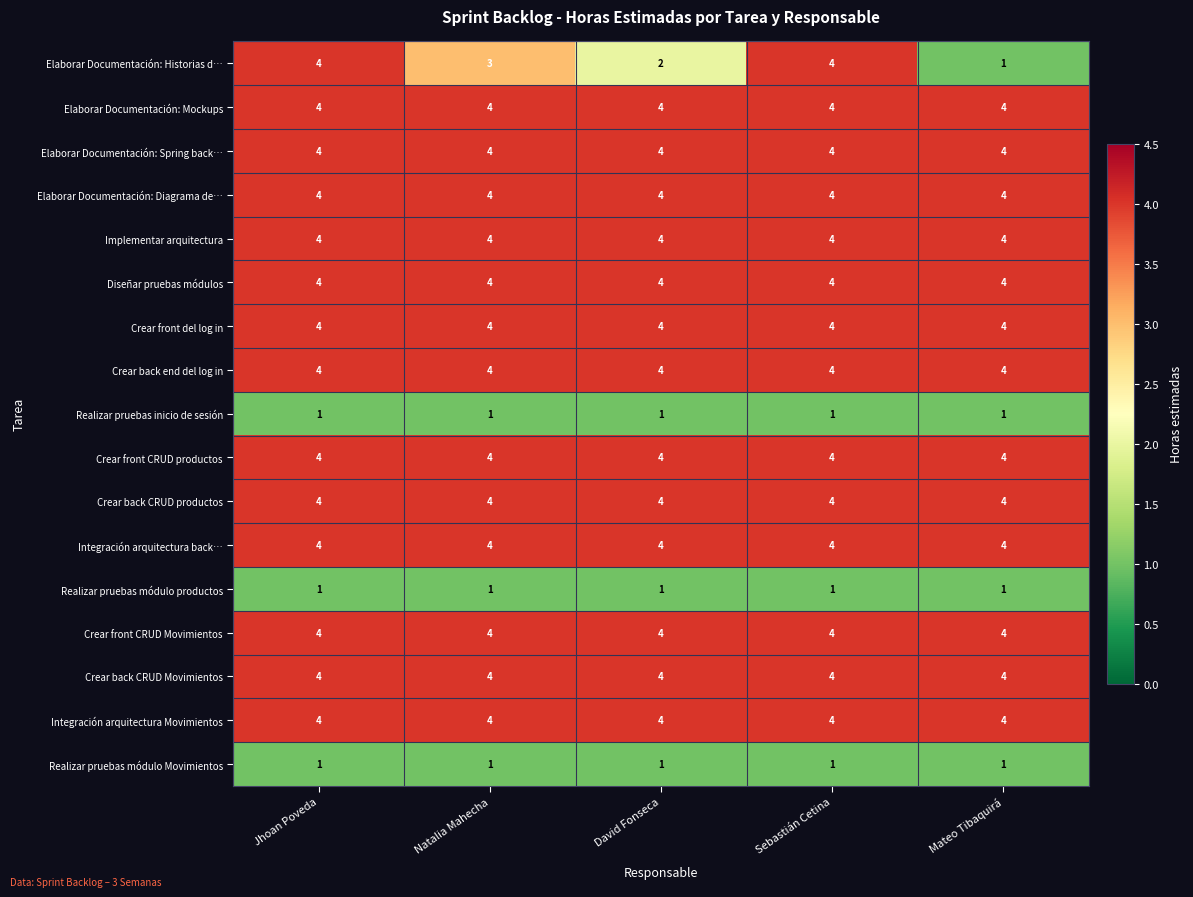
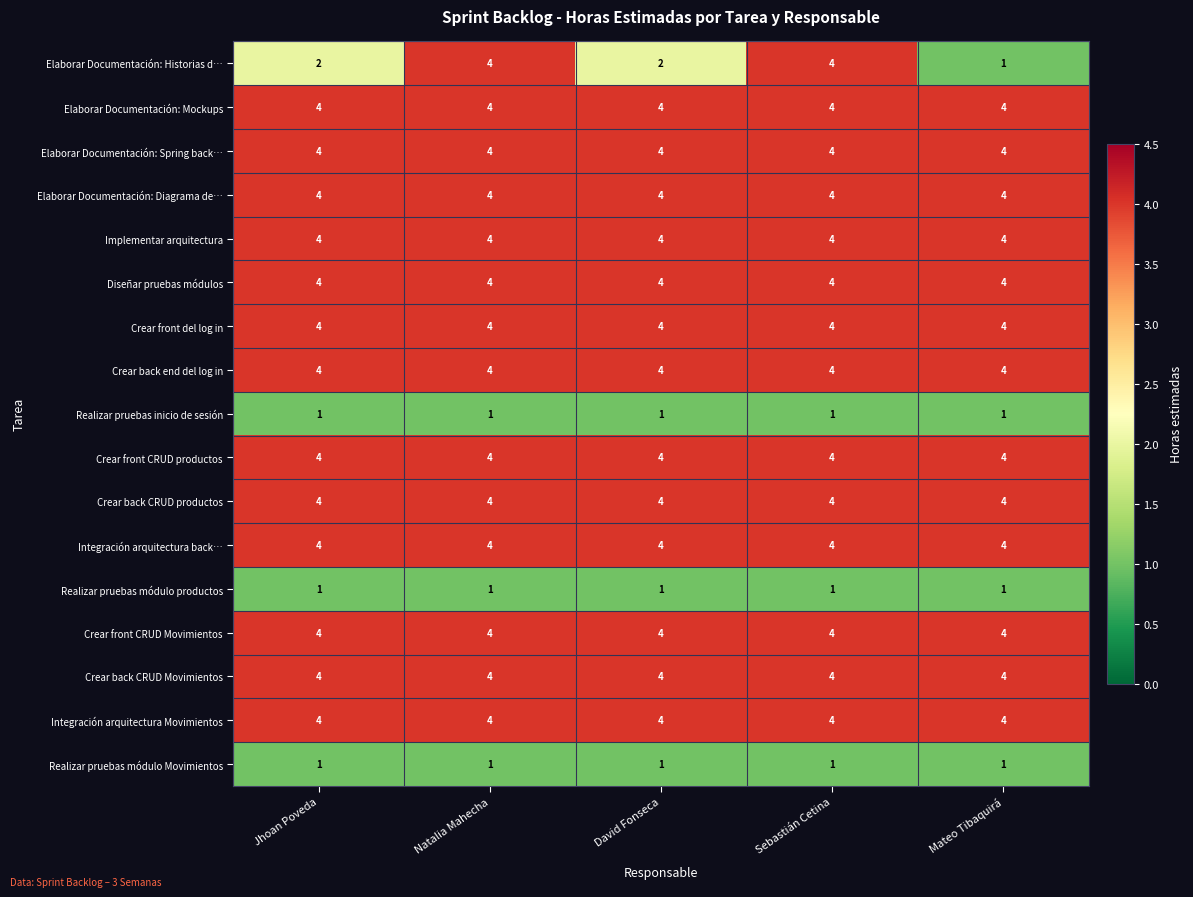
  {
    "Elaborar Documentación: Historias d…": {
-     "Jhoan Poveda": 4,
-     "Natalia Mahecha": 3,
+     "Jhoan Poveda": 2,
+     "Natalia Mahecha": 4,
      "David Fonseca": 2,
      "Sebastián Cetina": 4,
      "Mateo Tibaquirá": 1
    },
    "Elaborar Documentación: Mockups": {
      "Jhoan Poveda": 4,
      "Natalia Mahecha": 4,
      "David Fonseca": 4,
      "Sebastián Cetina": 4,
      "Mateo Tibaquirá": 4
    },
    "Elaborar Documentación: Spring back…": {
      "Jhoan Poveda": 4,
      "Natalia Mahecha": 4,
      "David Fonseca": 4,
      "Sebastián Cetina": 4,
      "Mateo Tibaquirá": 4
    },
    "Elaborar Documentación: Diagrama de…": {
      "Jhoan Poveda": 4,
      "Natalia Mahecha": 4,
      "David Fonseca": 4,
      "Sebastián Cetina": 4,
      "Mateo Tibaquirá": 4
    },
    "Implementar arquitectura": {
      "Jhoan Poveda": 4,
      "Natalia Mahecha": 4,
      "David Fonseca": 4,
      "Sebastián Cetina": 4,
      "Mateo Tibaquirá": 4
    },
    "Diseñar pruebas módulos": {
      "Jhoan Poveda": 4,
      "Natalia Mahecha": 4,
      "David Fonseca": 4,
      "Sebastián Cetina": 4,
      "Mateo Tibaquirá": 4
    },
    "Crear front del log in": {
      "Jhoan Poveda": 4,
      "Natalia Mahecha": 4,
      "David Fonseca": 4,
      "Sebastián Cetina": 4,
      "Mateo Tibaquirá": 4
    },
    "Crear back end del log in": {
      "Jhoan Poveda": 4,
      "Natalia Mahecha": 4,
      "David Fonseca": 4,
      "Sebastián Cetina": 4,
      "Mateo Tibaquirá": 4
    },
    "Realizar pruebas inicio de sesión": {
      "Jhoan Poveda": 1,
      "Natalia Mahecha": 1,
      "David Fonseca": 1,
      "Sebastián Cetina": 1,
      "Mateo Tibaquirá": 1
    },
    "Crear front CRUD productos": {
      "Jhoan Poveda": 4,
      "Natalia Mahecha": 4,
      "David Fonseca": 4,
      "Sebastián Cetina": 4,
      "Mateo Tibaquirá": 4
    },
    "Crear back CRUD productos": {
      "Jhoan Poveda": 4,
      "Natalia Mahecha": 4,
      "David Fonseca": 4,
      "Sebastián Cetina": 4,
      "Mateo Tibaquirá": 4
    },
    "Integración arquitectura back…": {
      "Jhoan Poveda": 4,
      "Natalia Mahecha": 4,
      "David Fonseca": 4,
      "Sebastián Cetina": 4,
      "Mateo Tibaquirá": 4
    },
    "Realizar pruebas módulo productos": {
      "Jhoan Poveda": 1,
      "Natalia Mahecha": 1,
      "David Fonseca": 1,
      "Sebastián Cetina": 1,
      "Mateo Tibaquirá": 1
    },
    "Crear front CRUD Movimientos": {
      "Jhoan Poveda": 4,
      "Natalia Mahecha": 4,
      "David Fonseca": 4,
      "Sebastián Cetina": 4,
      "Mateo Tibaquirá": 4
    },
    "Crear back CRUD Movimientos": {
      "Jhoan Poveda": 4,
      "Natalia Mahecha": 4,
      "David Fonseca": 4,
      "Sebastián Cetina": 4,
      "Mateo Tibaquirá": 4
    },
    "Integración arquitectura Movimientos": {
      "Jhoan Poveda": 4,
      "Natalia Mahecha": 4,
      "David Fonseca": 4,
      "Sebastián Cetina": 4,
      "Mateo Tibaquirá": 4
    },
    "Realizar pruebas módulo Movimientos": {
      "Jhoan Poveda": 1,
      "Natalia Mahecha": 1,
      "David Fonseca": 1,
      "Sebastián Cetina": 1,
      "Mateo Tibaquirá": 1
    }
  }
